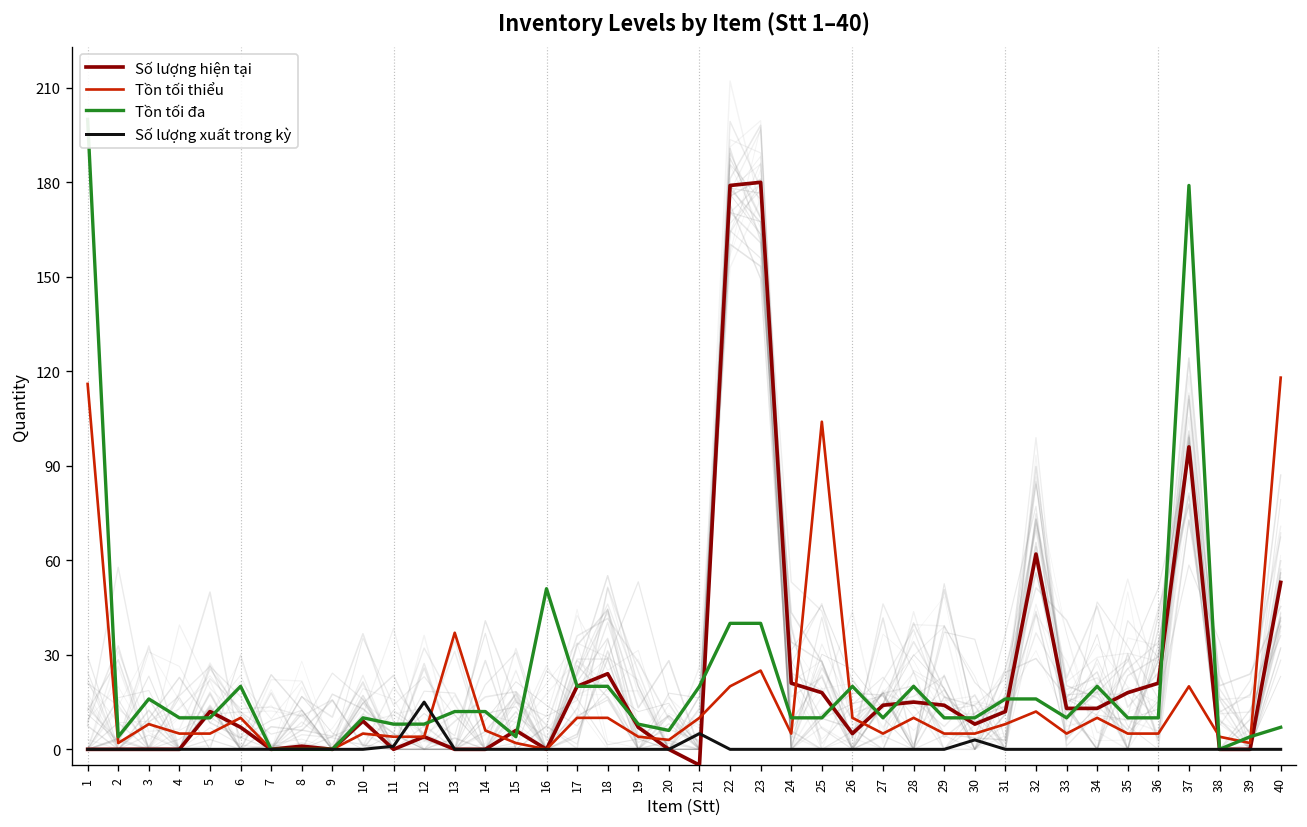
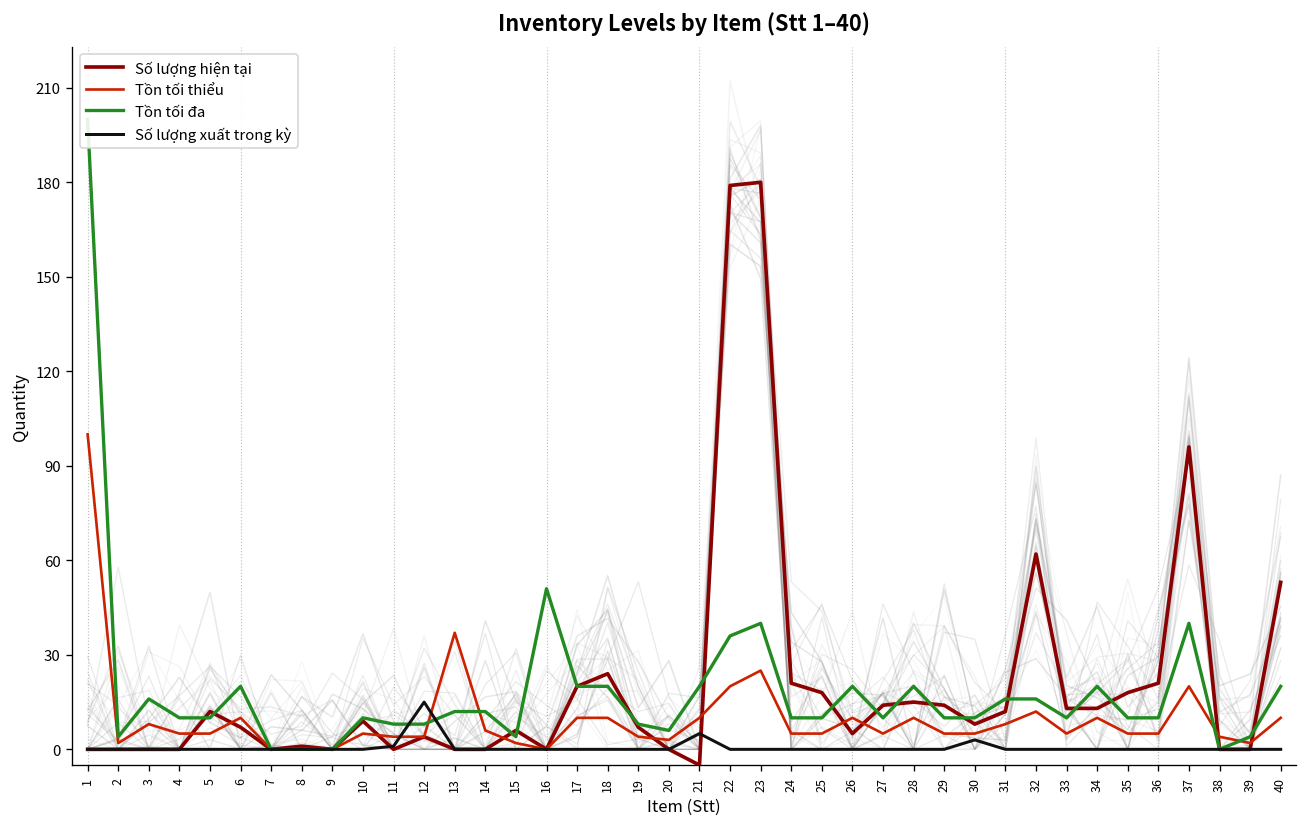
  {
    "Số lượng hiện tại": {
      "18": 24,
      "21": -5
    },
    "Tồn tối thiểu": {
-     "1": 116,
+     "1": 100,
      "4": 5,
      "5": 5,
      "13": 37,
      "18": 10,
      "22": 20,
      "23": 25,
-     "25": 104,
+     "25": 5,
      "32": 12,
      "37": 20,
      "38": 4,
-     "40": 118
+     "40": 10
    },
    "Tồn tối đa": {
      "15": 4,
      "16": 51,
      "21": 20,
-     "22": 40,
+     "22": 36,
      "23": 40,
      "24": 10,
      "26": 20,
      "32": 16,
-     "37": 179,
-     "40": 7
+     "37": 40,
+     "40": 20
    },
    "Số lượng xuất trong kỳ": {
      "12": 15,
      "22": 0,
      "23": 0,
      "32": 0,
      "37": 0,
      "40": 0
    }
  }
